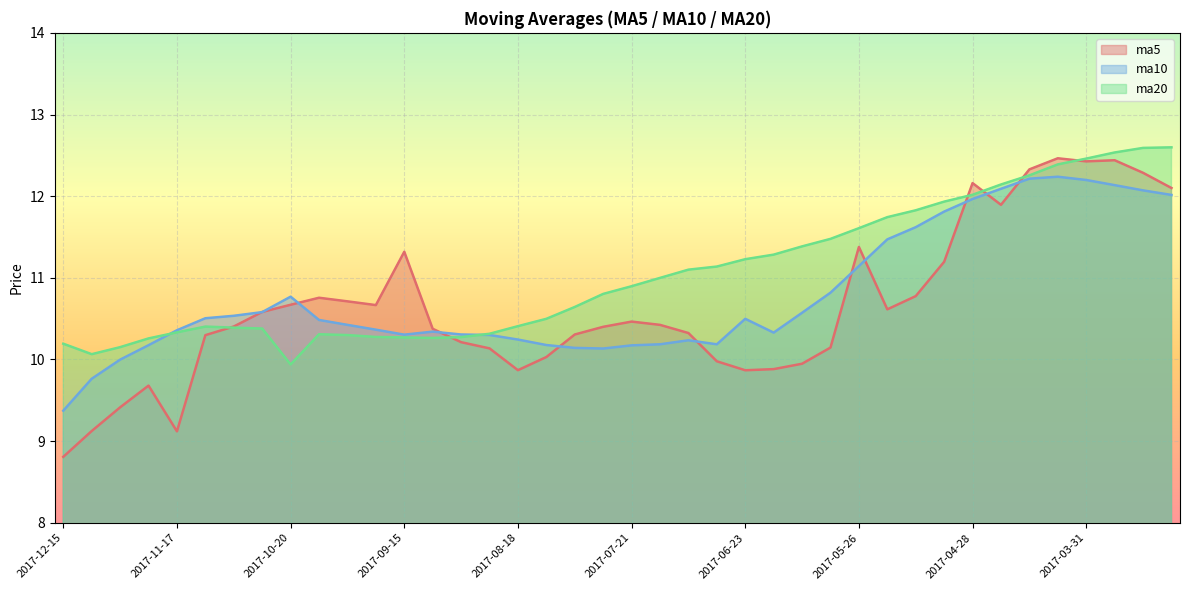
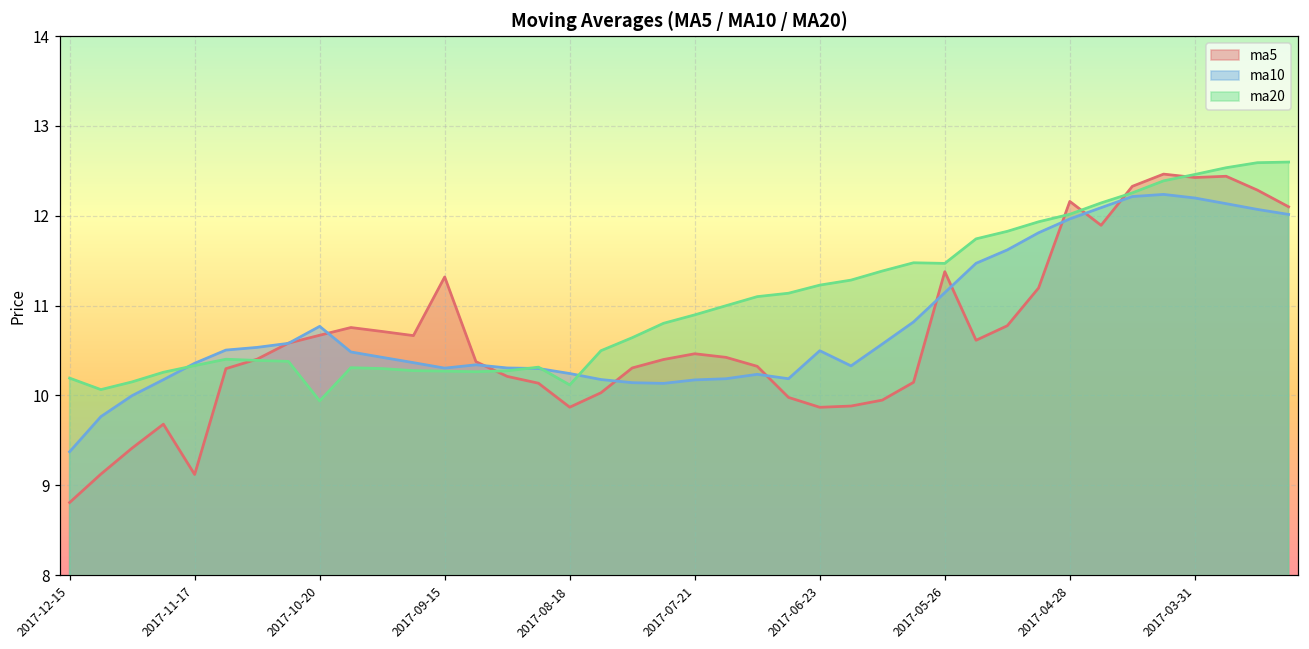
  {
    "ma5": {
      "2017-12-15": 8.8,
      "2017-11-17": 9.1,
      "2017-10-20": 10.7,
      "2017-09-15": 11.3,
      "2017-08-18": 9.9,
      "2017-07-21": 10.5,
      "2017-06-23": 9.9,
      "2017-05-26": 11.4,
      "2017-04-28": 12.2,
      "2017-03-31": 12.4
    },
    "ma10": {
      "2017-12-15": 9.4,
      "2017-10-20": 10.8,
      "2017-09-15": 10.3,
      "2017-08-18": 10.2,
      "2017-07-21": 10.2,
      "2017-06-23": 10.5,
      "2017-05-26": 11.1,
      "2017-04-28": 12.0,
      "2017-03-31": 12.2
    },
    "ma20": {
      "2017-12-15": 10.2,
      "2017-10-20": 9.9,
      "2017-09-15": 10.3,
-     "2017-08-18": 10.4,
+     "2017-08-18": 10.1,
      "2017-07-21": 10.9,
      "2017-06-23": 11.2,
-     "2017-05-26": 11.6,
+     "2017-05-26": 11.5,
      "2017-04-28": 12.0,
      "2017-03-31": 12.5
    }
  }
